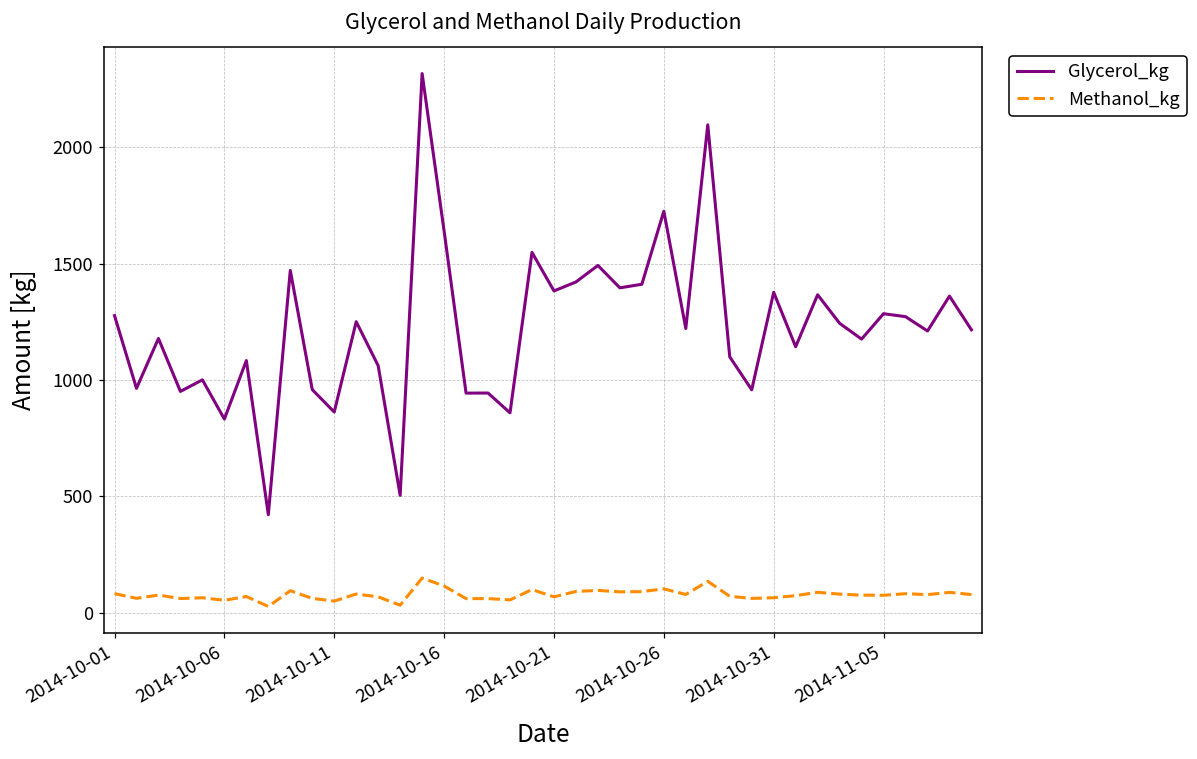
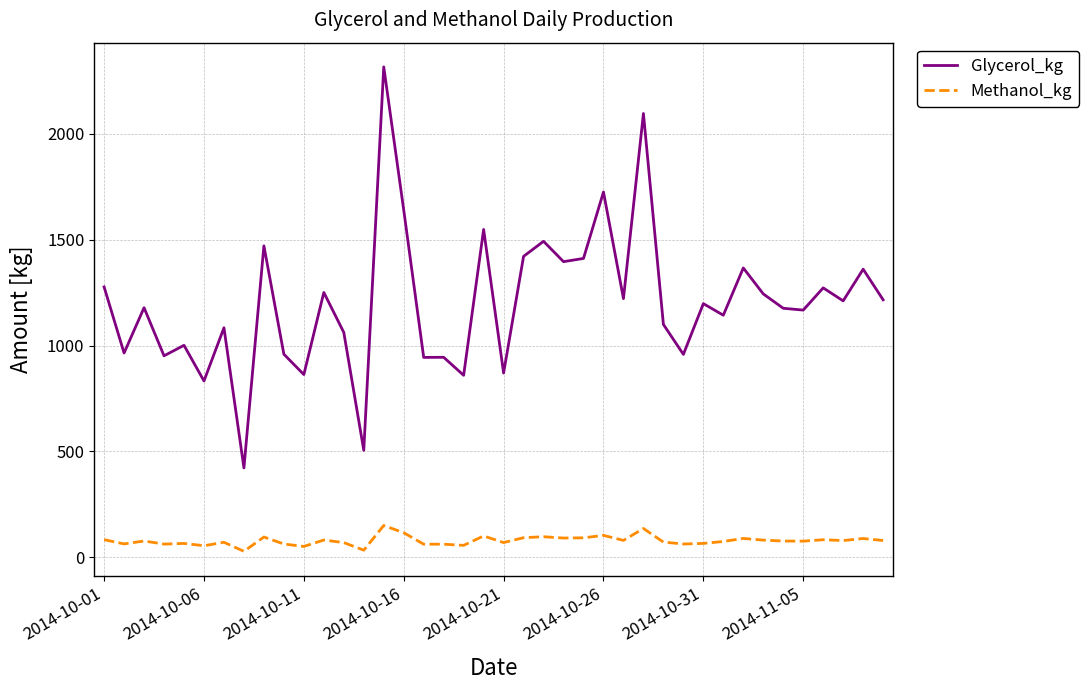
  {
    "Glycerol_kg": {
      "2014-10-01": 1280,
      "2014-10-06": 830,
      "2014-10-11": 860,
      "2014-10-16": 1640,
-     "2014-10-21": 1380,
+     "2014-10-21": 870,
      "2014-10-26": 1730,
-     "2014-10-31": 1380,
-     "2014-11-05": 1290
+     "2014-10-31": 1200,
+     "2014-11-05": 1170
    },
    "Methanol_kg": {
      "2014-10-01": 80,
      "2014-10-06": 50,
      "2014-10-11": 50,
      "2014-10-16": 120,
      "2014-10-21": 70,
      "2014-10-26": 100,
      "2014-10-31": 60,
      "2014-11-05": 80
    }
  }
